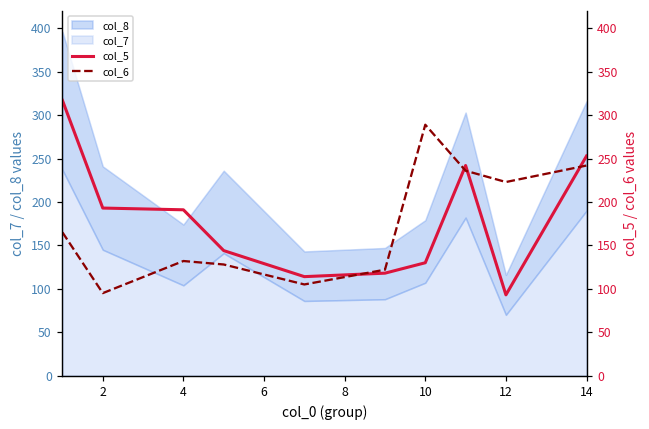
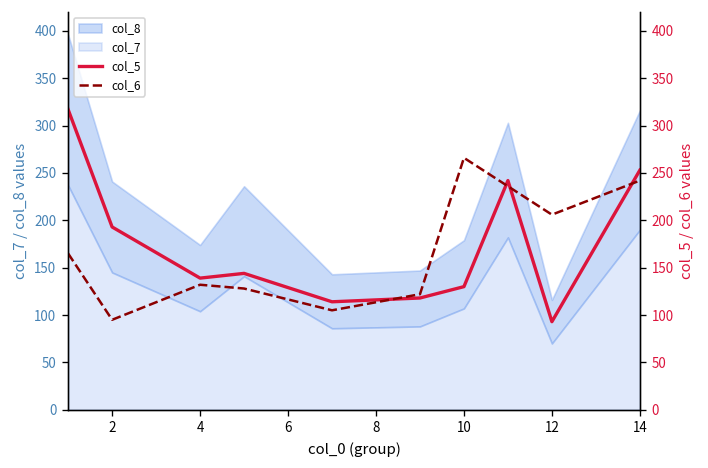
  {
    "col_5": {
      "2": 190,
-     "4": 190,
+     "4": 140,
      "10": 130,
      "12": 90,
      "14": 250
    },
    "col_6": {
      "2": 100,
      "4": 130,
-     "10": 290,
-     "12": 220,
+     "10": 270,
+     "12": 210,
      "14": 240
    }
  }
